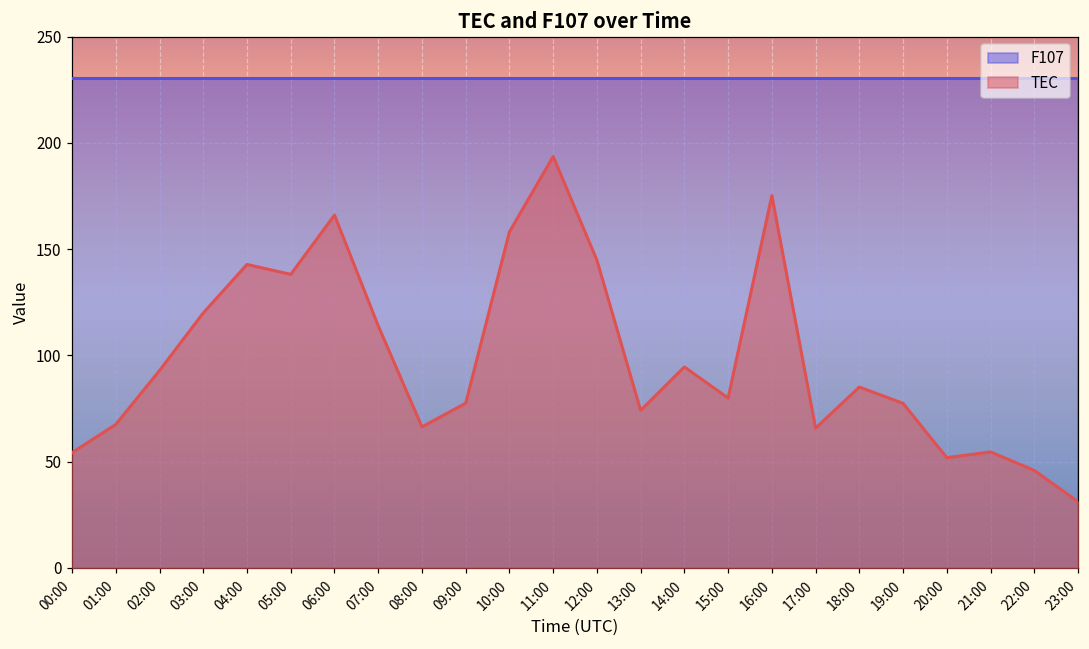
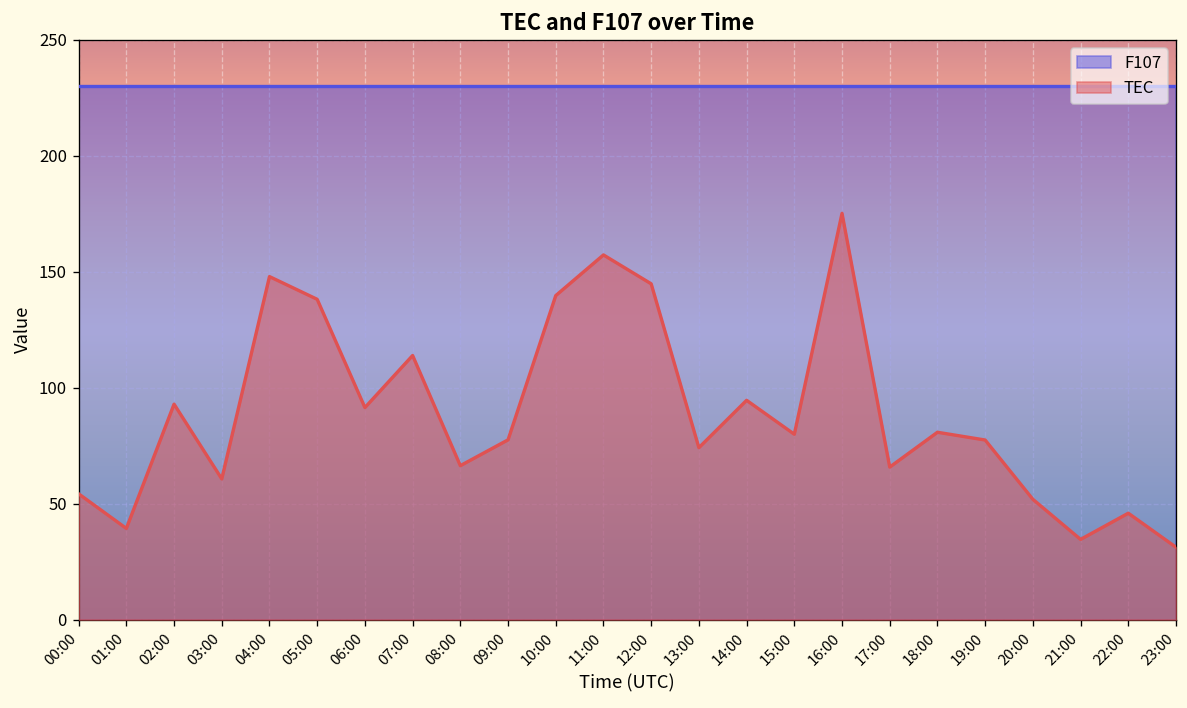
  {
    "F107": {
      "00:00": 230,
      "01:00": 230,
      "02:00": 230,
      "03:00": 230,
      "04:00": 230,
      "05:00": 230,
      "06:00": 230,
      "07:00": 230,
      "08:00": 230,
      "09:00": 230,
      "10:00": 230,
      "11:00": 230,
      "12:00": 230,
      "13:00": 230,
      "14:00": 230,
      "15:00": 230,
      "16:00": 230,
      "17:00": 230,
      "18:00": 230,
      "19:00": 230,
      "20:00": 230,
      "23:00": 230
    },
    "TEC": {
      "00:00": 54,
-     "01:00": 68,
+     "01:00": 39,
      "02:00": 93,
-     "03:00": 120,
-     "04:00": 143,
+     "03:00": 61,
+     "04:00": 148,
      "05:00": 138,
-     "06:00": 166,
+     "06:00": 91,
      "07:00": 114,
      "08:00": 66,
      "09:00": 78,
-     "10:00": 158,
-     "11:00": 194,
+     "10:00": 140,
+     "11:00": 157,
      "12:00": 145,
      "13:00": 74,
      "14:00": 95,
      "15:00": 80,
      "16:00": 175,
      "17:00": 66,
-     "18:00": 85,
+     "18:00": 81,
      "19:00": 77,
      "20:00": 52,
-     "21:00": 55,
+     "21:00": 35,
      "22:00": 46,
      "23:00": 31
    }
  }
